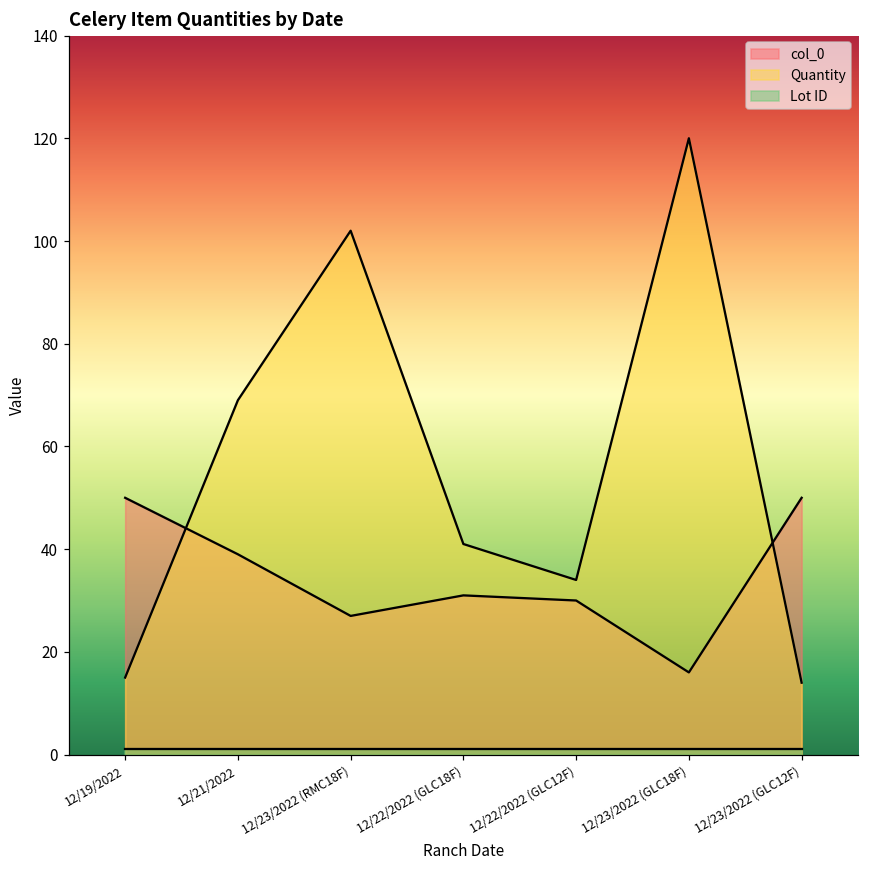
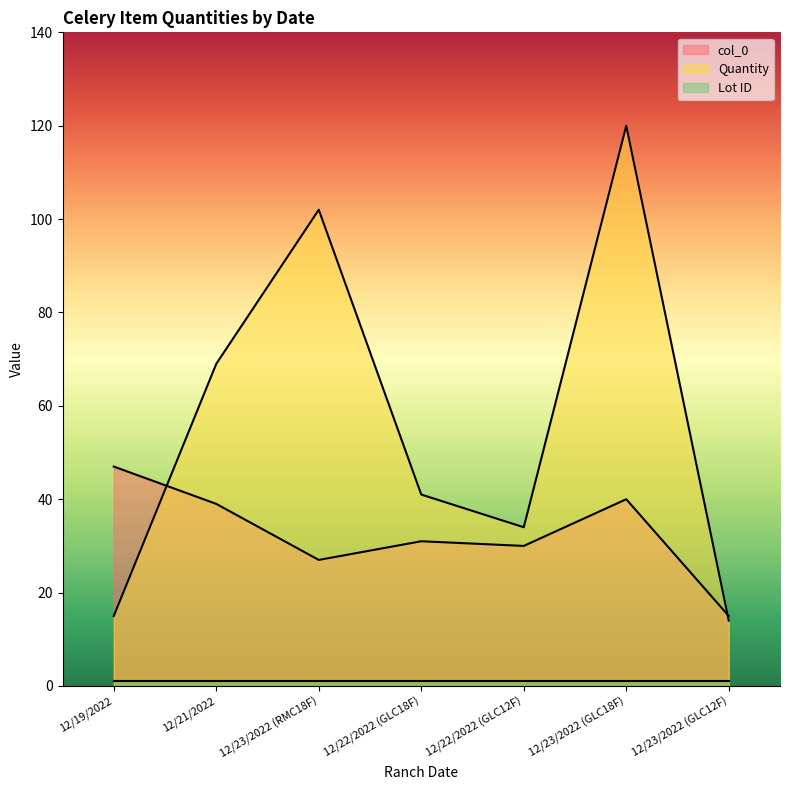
  {
    "col_0": {
-     "12/19/2022": 50,
+     "12/19/2022": 47,
      "12/21/2022": 39,
      "12/23/2022 (RMC18F)": 27,
      "12/22/2022 (GLC18F)": 31,
      "12/22/2022 (GLC12F)": 30,
-     "12/23/2022 (GLC18F)": 16,
-     "12/23/2022 (GLC12F)": 50
+     "12/23/2022 (GLC18F)": 40,
+     "12/23/2022 (GLC12F)": 15
    },
    "Quantity": {
      "12/19/2022": 15,
      "12/21/2022": 69,
      "12/23/2022 (RMC18F)": 102,
      "12/22/2022 (GLC18F)": 41,
      "12/22/2022 (GLC12F)": 34,
      "12/23/2022 (GLC18F)": 120,
      "12/23/2022 (GLC12F)": 14
    },
    "Lot ID": {
      "12/19/2022": 1,
      "12/21/2022": 1,
      "12/23/2022 (RMC18F)": 1,
      "12/22/2022 (GLC18F)": 1,
      "12/22/2022 (GLC12F)": 1,
      "12/23/2022 (GLC18F)": 1,
      "12/23/2022 (GLC12F)": 1
    }
  }
